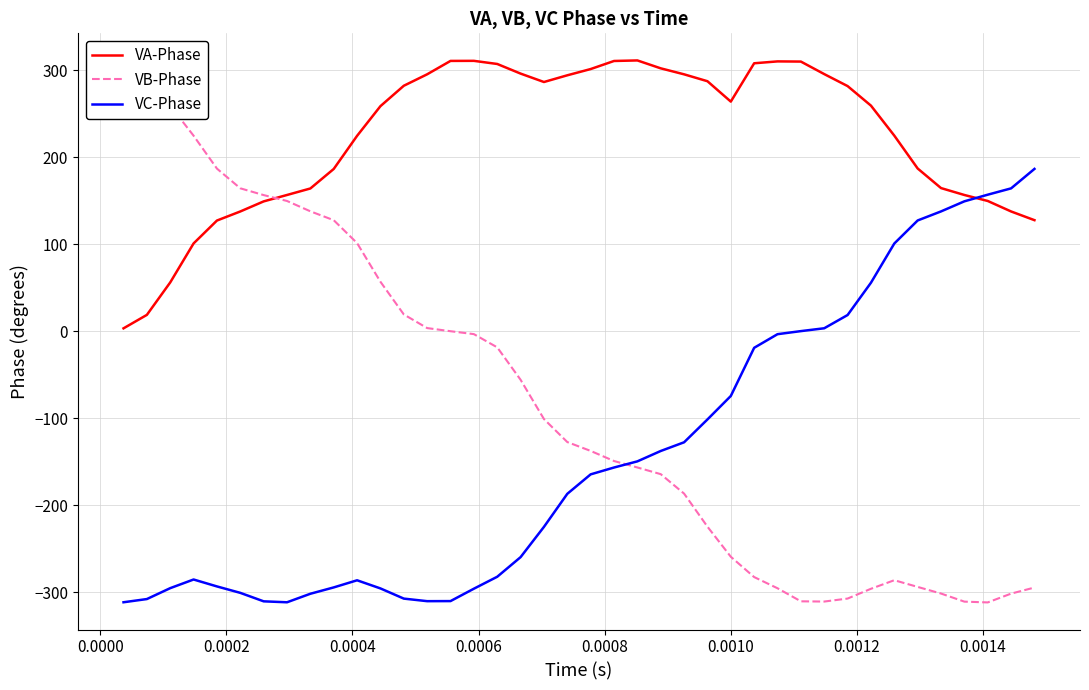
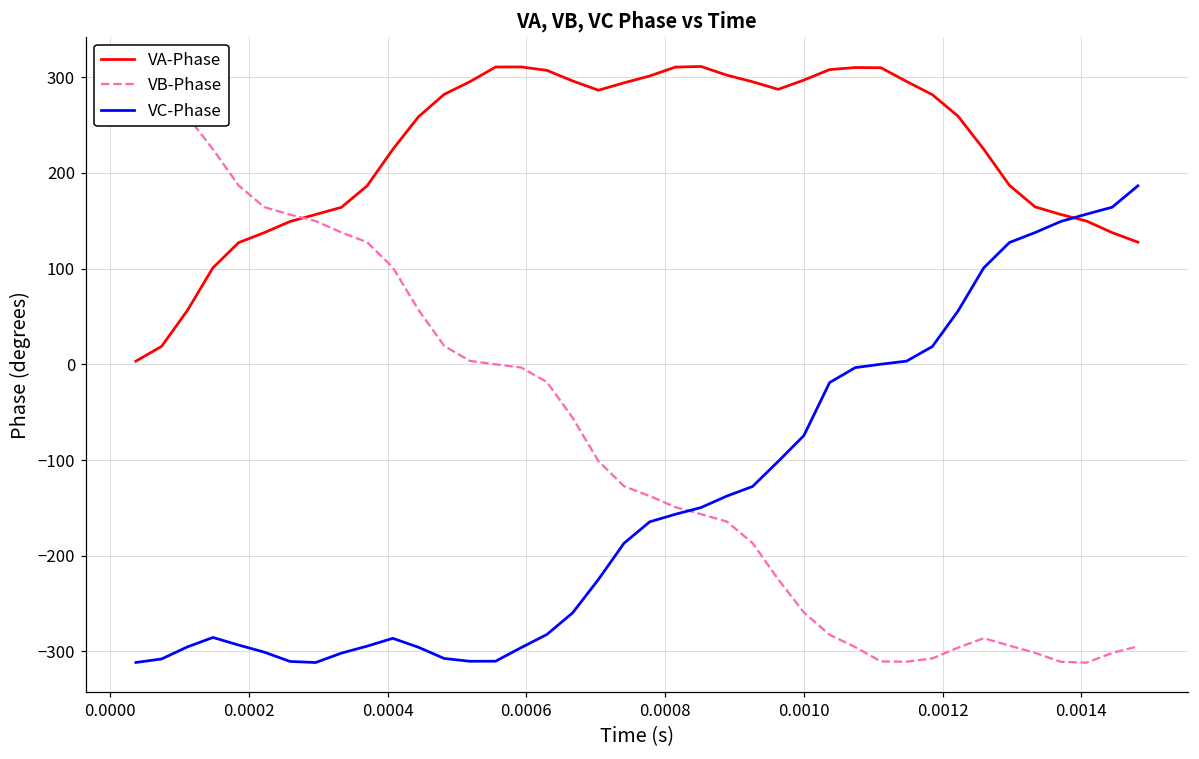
  {
    "VA-Phase": {
-     "0.0010": 260
+     "0.0010": 300
    },
    "VB-Phase": {
      "0.0010": -260
    },
    "VC-Phase": {
      "0.0010": -70
    }
  }
